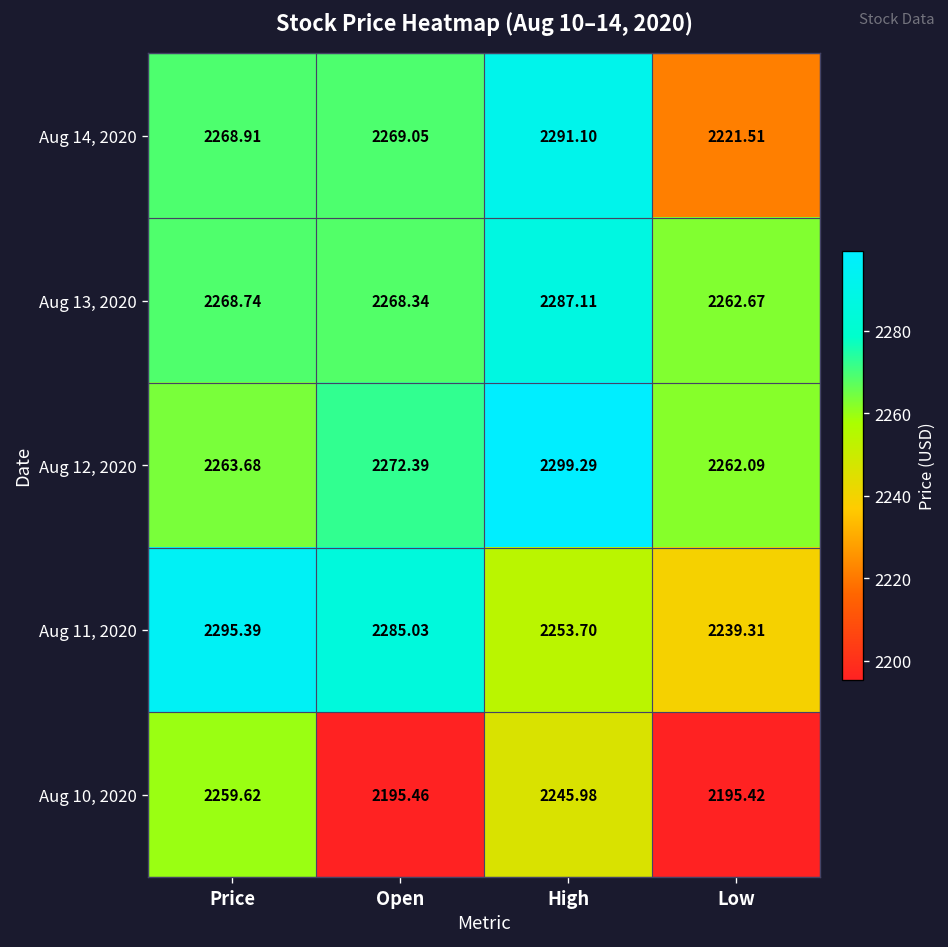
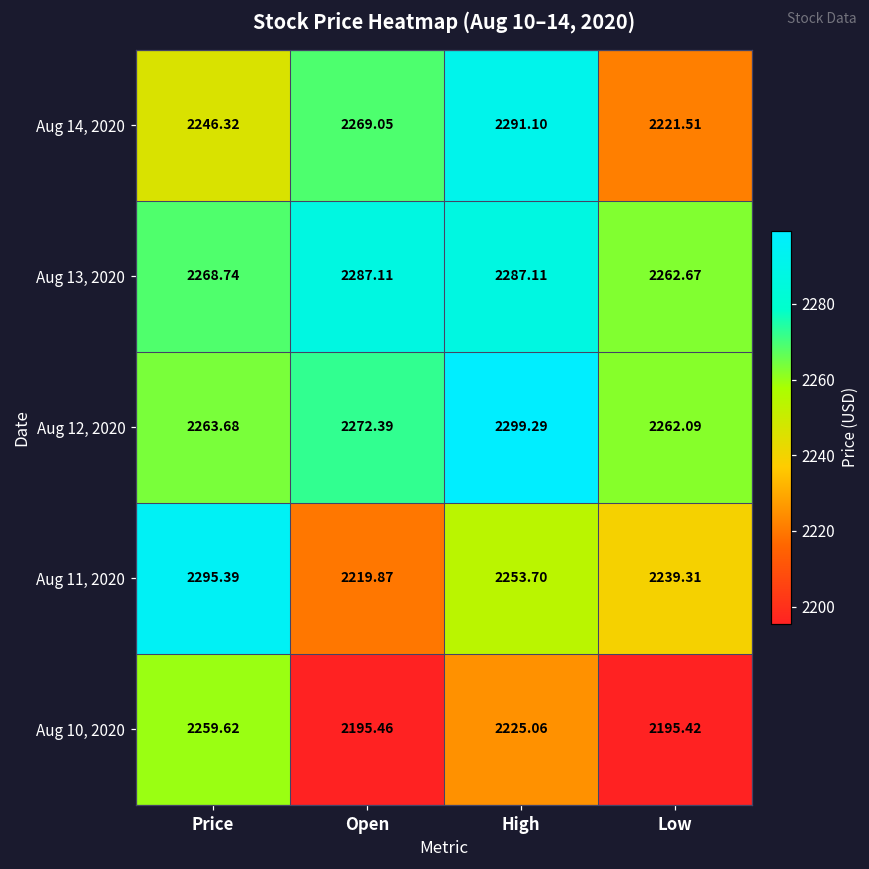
  {
    "Aug 14, 2020": {
-     "Price": 2268.91,
+     "Price": 2246.32,
      "Open": 2269.05,
      "High": 2291.10,
      "Low": 2221.51
    },
    "Aug 13, 2020": {
      "Price": 2268.74,
-     "Open": 2268.34,
+     "Open": 2287.11,
      "High": 2287.11,
      "Low": 2262.67
    },
    "Aug 12, 2020": {
      "Price": 2263.68,
      "Open": 2272.39,
      "High": 2299.29,
      "Low": 2262.09
    },
    "Aug 11, 2020": {
      "Price": 2295.39,
-     "Open": 2285.03,
+     "Open": 2219.87,
      "High": 2253.70,
      "Low": 2239.31
    },
    "Aug 10, 2020": {
      "Price": 2259.62,
      "Open": 2195.46,
-     "High": 2245.98,
+     "High": 2225.06,
      "Low": 2195.42
    }
  }
